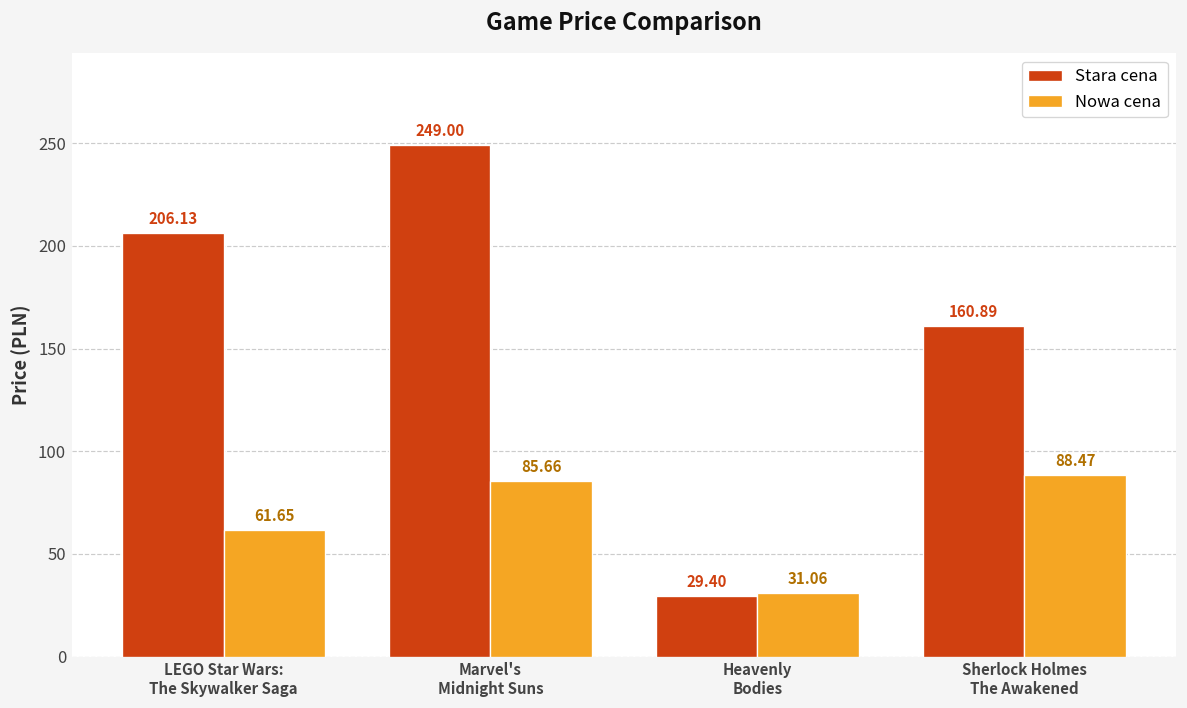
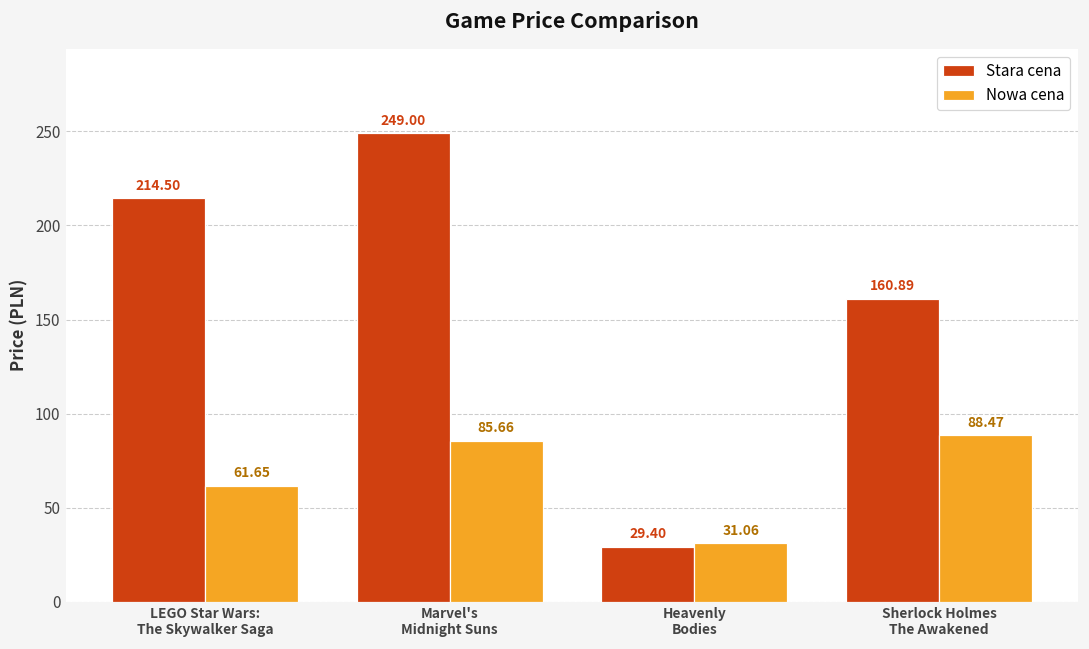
  {
    "Stara cena": {
-     "LEGO Star Wars: The Skywalker Saga": 206.13,
+     "LEGO Star Wars: The Skywalker Saga": 214.50,
      "Marvel's Midnight Suns": 249.00,
      "Heavenly Bodies": 29.40,
      "Sherlock Holmes The Awakened": 160.89
    },
    "Nowa cena": {
      "LEGO Star Wars: The Skywalker Saga": 61.65,
      "Marvel's Midnight Suns": 85.66,
      "Heavenly Bodies": 31.06,
      "Sherlock Holmes The Awakened": 88.47
    }
  }
